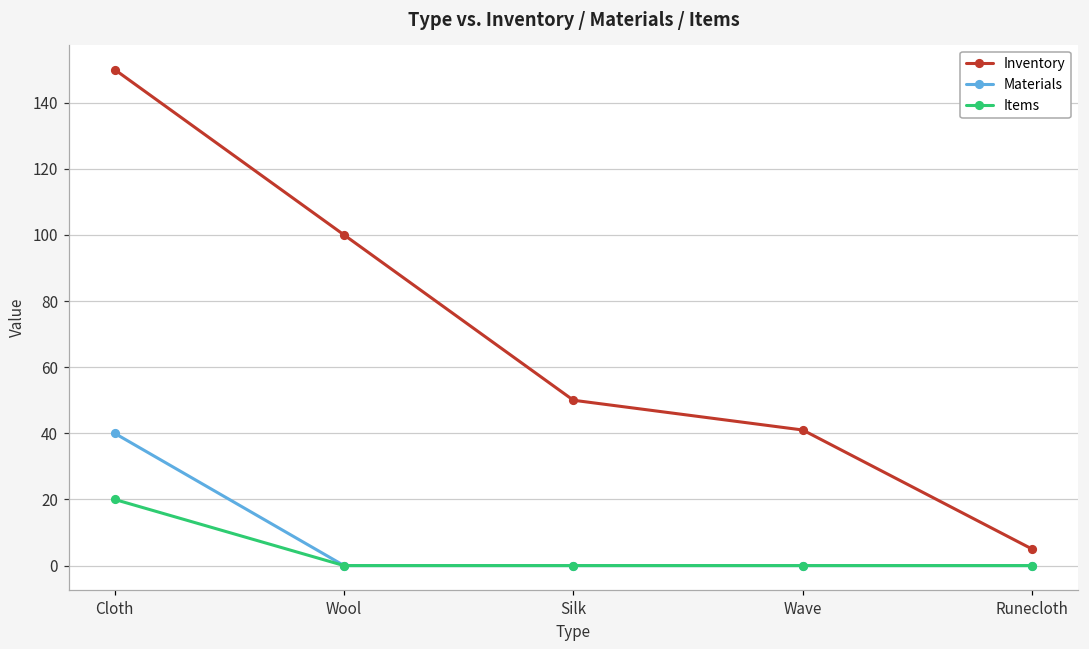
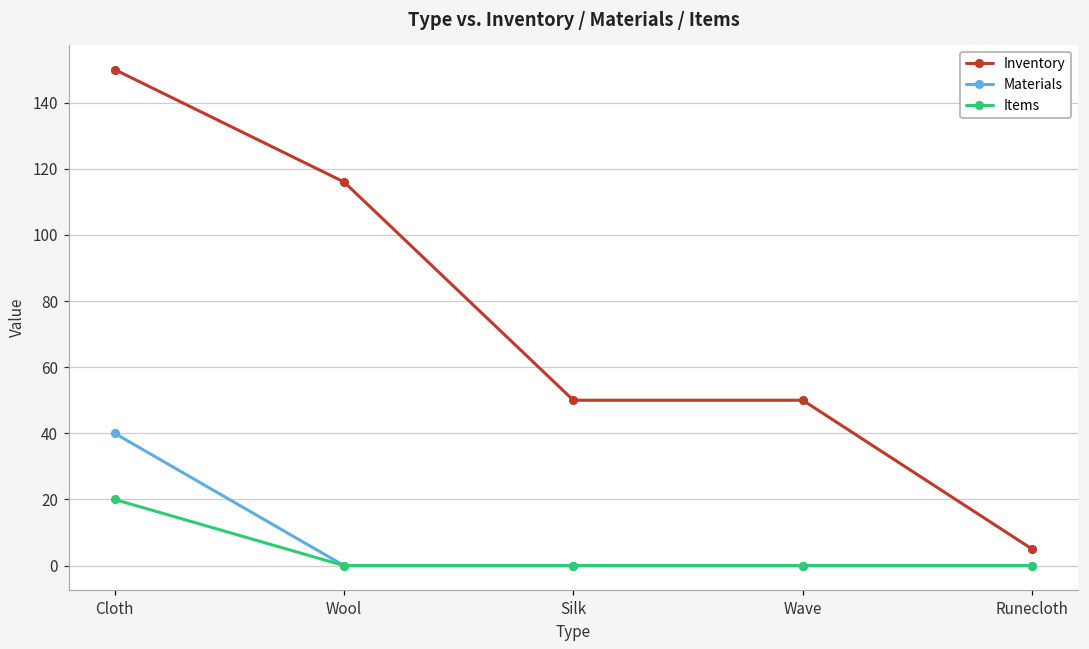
  {
    "Inventory": {
      "Cloth": 150,
-     "Wool": 100,
+     "Wool": 116,
      "Silk": 50,
-     "Wave": 41,
+     "Wave": 50,
      "Runecloth": 5
    },
    "Materials": {
      "Cloth": 40
    },
    "Items": {
      "Cloth": 20
    }
  }
